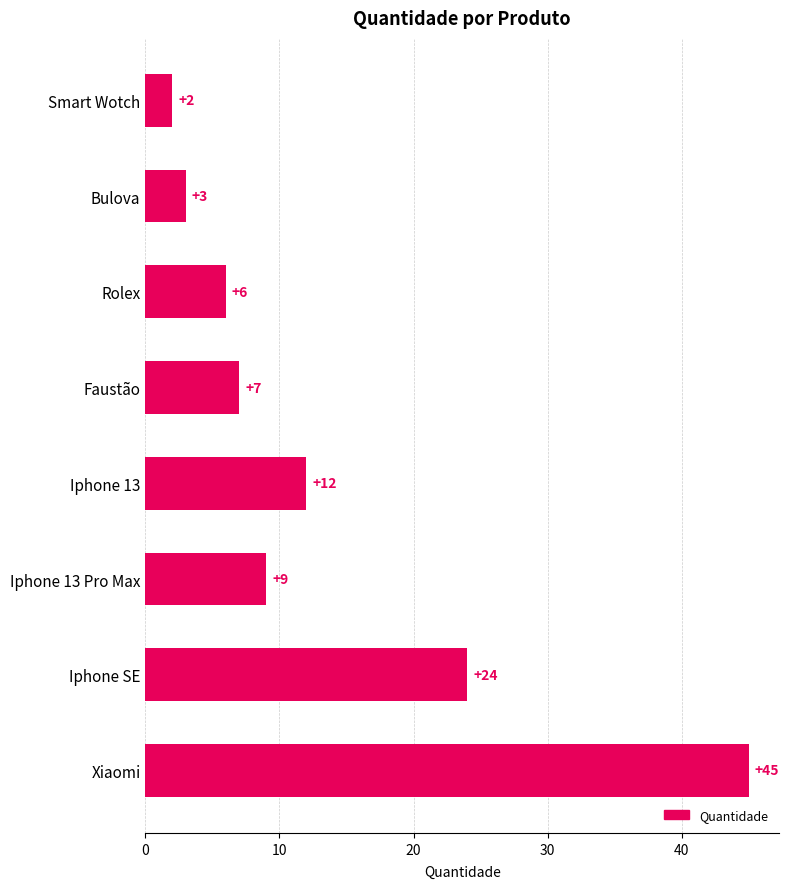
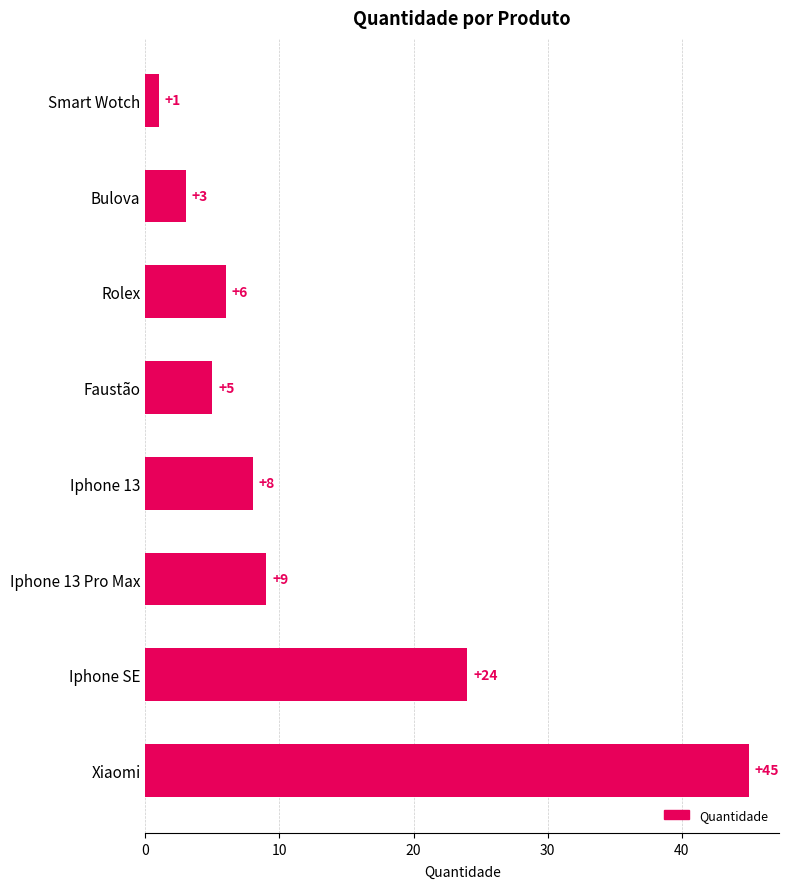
  {
-   "Smart Wotch": "+2",
+   "Smart Wotch": "+1",
    "Bulova": "+3",
    "Rolex": "+6",
-   "Faustão": "+7",
-   "Iphone 13": "+12",
+   "Faustão": "+5",
+   "Iphone 13": "+8",
    "Iphone 13 Pro Max": "+9",
    "Iphone SE": "+24",
    "Xiaomi": "+45"
  }
